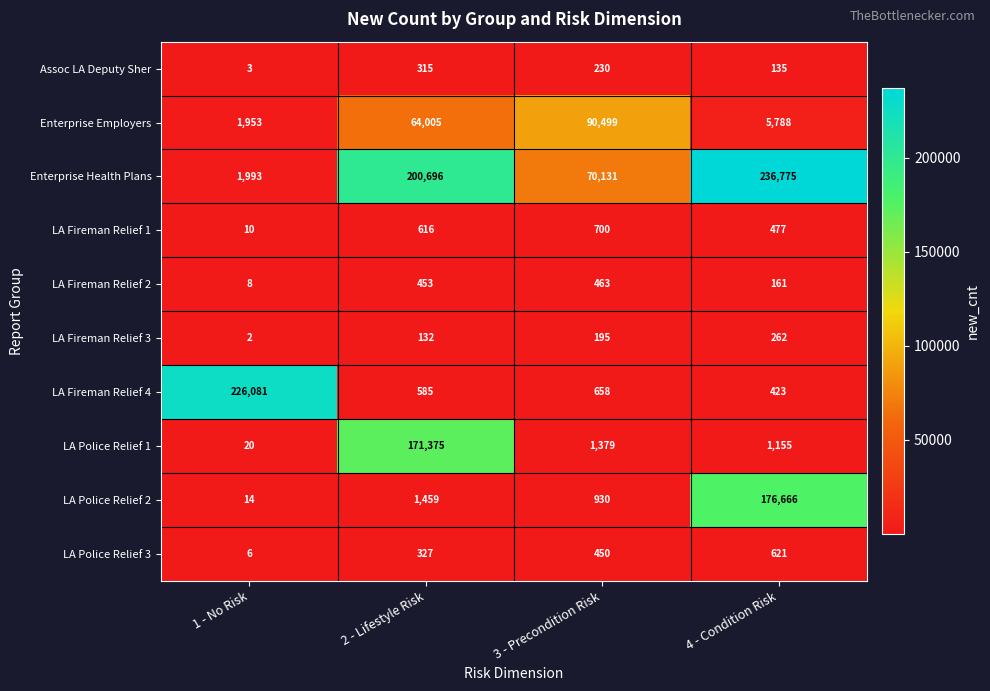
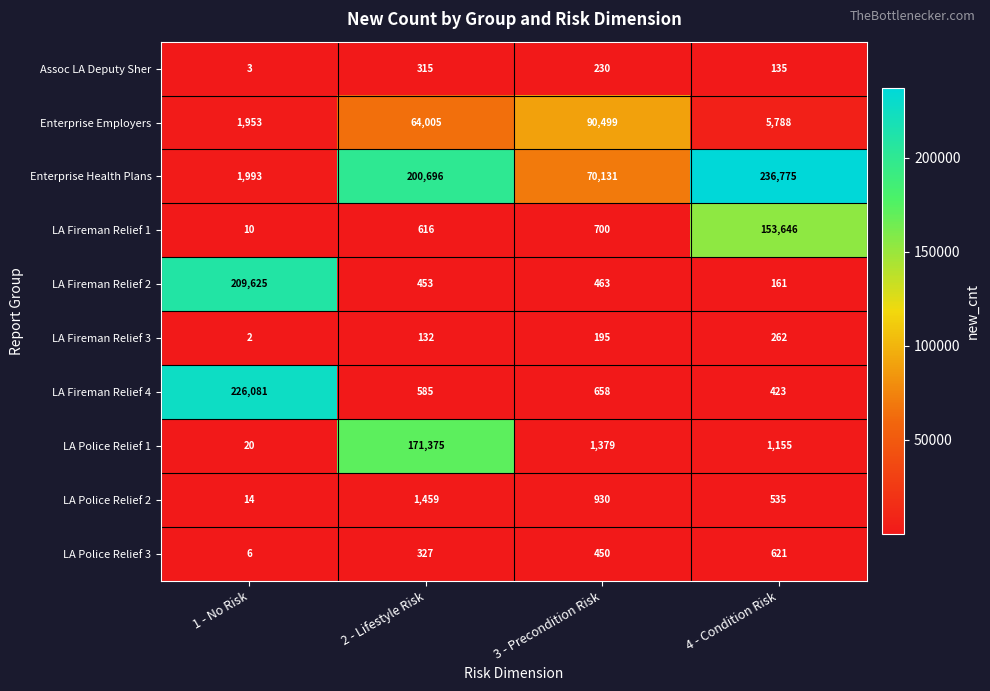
  {
    "Assoc LA Deputy Sher": {
      "1 - No Risk": "3",
      "2 - Lifestyle Risk": "315",
      "3 - Precondition Risk": "230",
      "4 - Condition Risk": "135"
    },
    "Enterprise Employers": {
      "1 - No Risk": "1,953",
      "2 - Lifestyle Risk": "64,005",
      "3 - Precondition Risk": "90,499",
      "4 - Condition Risk": "5,788"
    },
    "Enterprise Health Plans": {
      "1 - No Risk": "1,993",
      "2 - Lifestyle Risk": "200,696",
      "3 - Precondition Risk": "70,131",
      "4 - Condition Risk": "236,775"
    },
    "LA Fireman Relief 1": {
      "1 - No Risk": "10",
      "2 - Lifestyle Risk": "616",
      "3 - Precondition Risk": "700",
-     "4 - Condition Risk": "477"
+     "4 - Condition Risk": "153,646"
    },
    "LA Fireman Relief 2": {
-     "1 - No Risk": "8",
+     "1 - No Risk": "209,625",
      "2 - Lifestyle Risk": "453",
      "3 - Precondition Risk": "463",
      "4 - Condition Risk": "161"
    },
    "LA Fireman Relief 3": {
      "1 - No Risk": "2",
      "2 - Lifestyle Risk": "132",
      "3 - Precondition Risk": "195",
      "4 - Condition Risk": "262"
    },
    "LA Fireman Relief 4": {
      "1 - No Risk": "226,081",
      "2 - Lifestyle Risk": "585",
      "3 - Precondition Risk": "658",
      "4 - Condition Risk": "423"
    },
    "LA Police Relief 1": {
      "1 - No Risk": "20",
      "2 - Lifestyle Risk": "171,375",
      "3 - Precondition Risk": "1,379",
      "4 - Condition Risk": "1,155"
    },
    "LA Police Relief 2": {
      "1 - No Risk": "14",
      "2 - Lifestyle Risk": "1,459",
      "3 - Precondition Risk": "930",
-     "4 - Condition Risk": "176,666"
+     "4 - Condition Risk": "535"
    },
    "LA Police Relief 3": {
      "1 - No Risk": "6",
      "2 - Lifestyle Risk": "327",
      "3 - Precondition Risk": "450",
      "4 - Condition Risk": "621"
    }
  }
